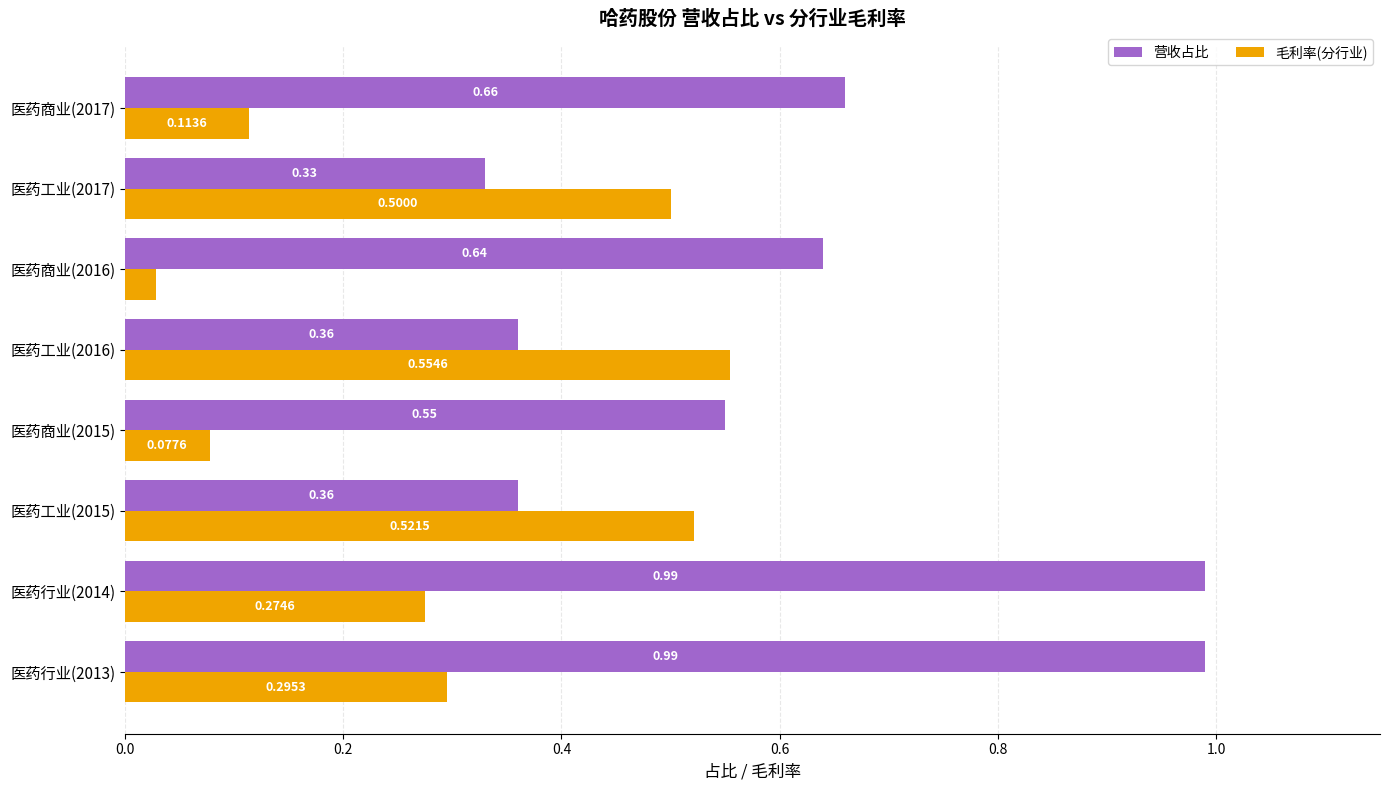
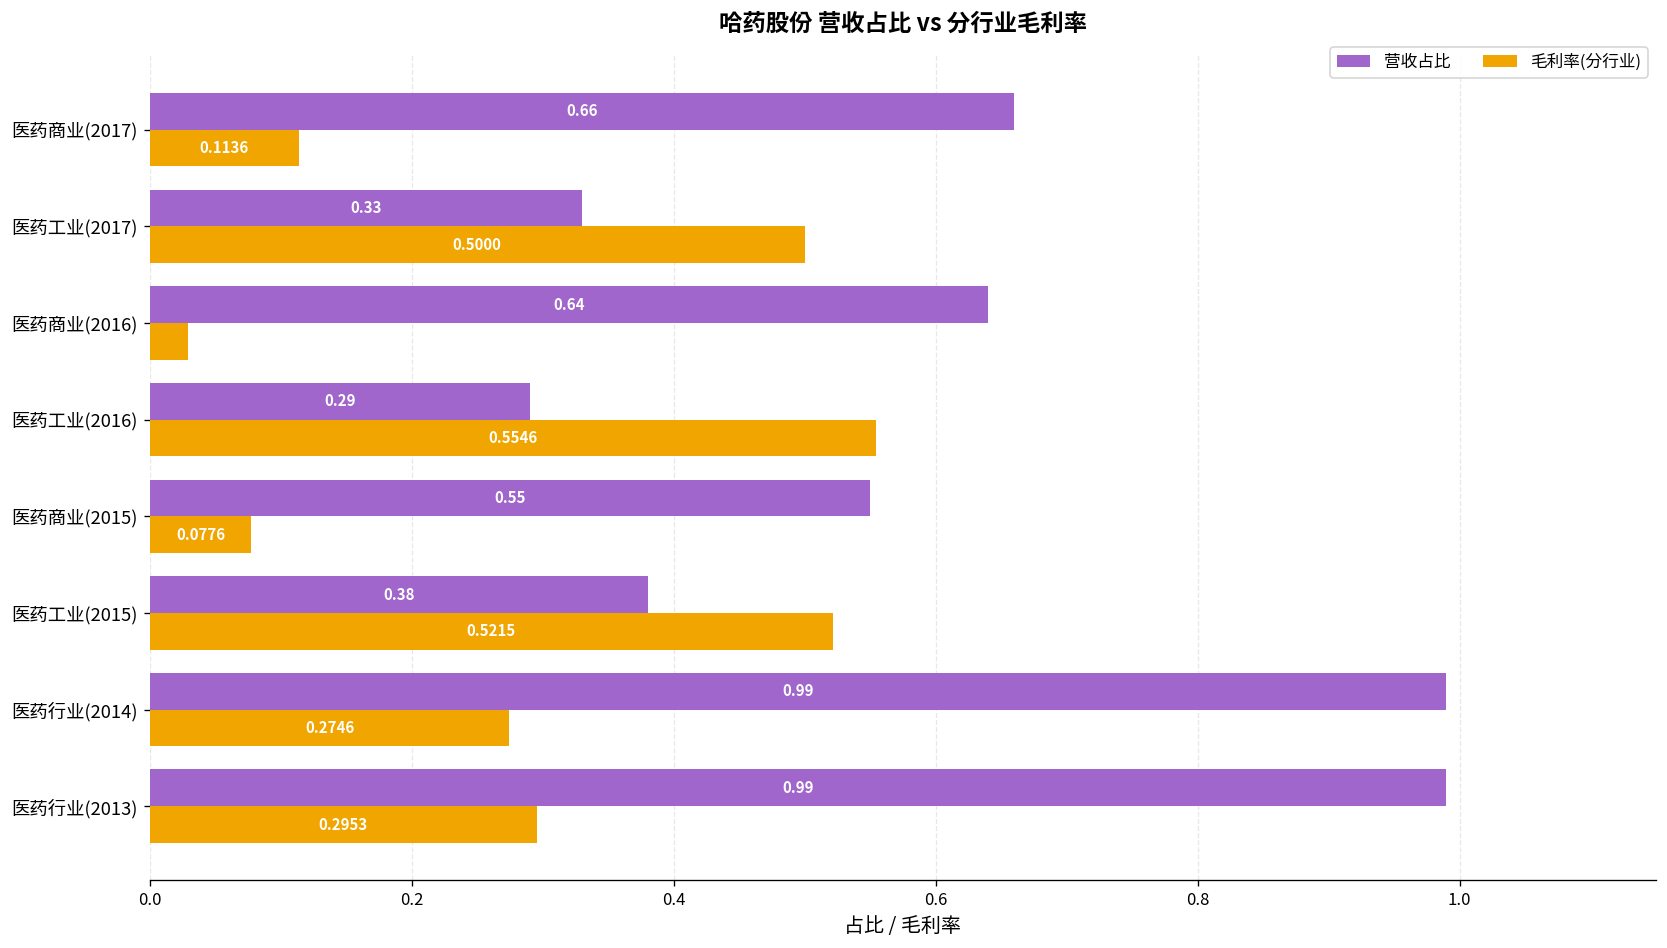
  {
    "营收占比": {
      "医药商业(2017)": 0.66,
      "医药工业(2017)": 0.33,
      "医药商业(2016)": 0.64,
-     "医药工业(2016)": 0.36,
+     "医药工业(2016)": 0.29,
      "医药商业(2015)": 0.55,
-     "医药工业(2015)": 0.36,
+     "医药工业(2015)": 0.38,
      "医药行业(2014)": 0.99,
      "医药行业(2013)": 0.99
    },
    "毛利率(分行业)": {
      "医药商业(2017)": 0.1136,
      "医药工业(2017)": 0.5000,
      "医药工业(2016)": 0.5546,
      "医药商业(2015)": 0.0776,
      "医药工业(2015)": 0.5215,
      "医药行业(2014)": 0.2746,
      "医药行业(2013)": 0.2953
    }
  }
